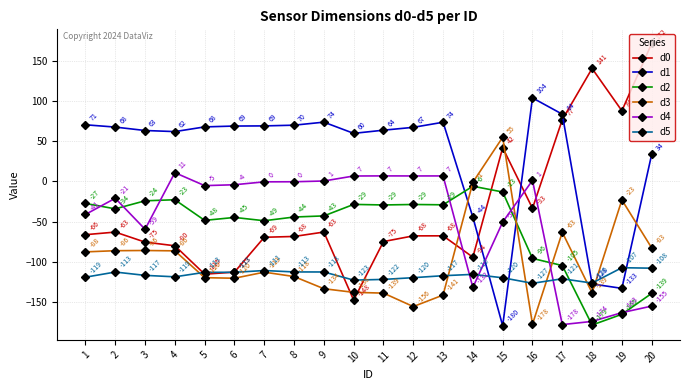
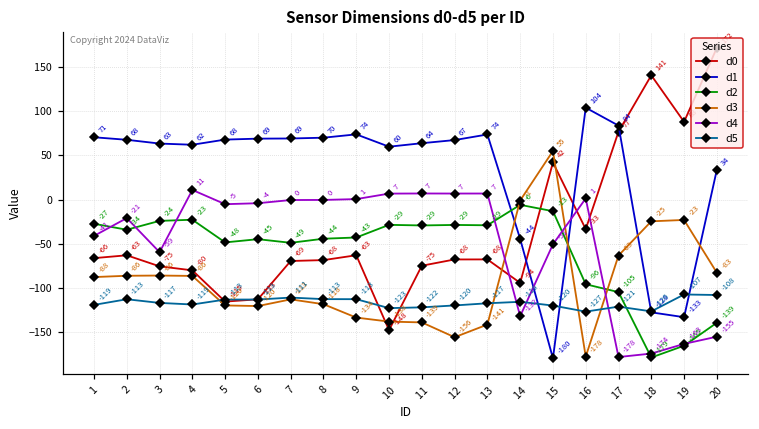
  {
    "d0": {
      "1": -66,
      "2": -63,
      "7": -69,
      "8": -68,
      "9": -63,
      "11": -75,
      "12": -68,
      "13": -68,
      "14": -94,
      "15": 42,
      "16": -33,
      "18": 141
    },
    "d1": {
      "1": 71,
      "2": 68,
      "3": 63,
      "4": 62,
      "5": 68,
      "6": 69,
      "7": 69,
      "8": 70,
      "9": 74,
      "10": 60,
      "11": 64,
      "12": 67,
      "13": 74,
      "14": -44,
      "15": -180,
      "16": 104,
      "19": -133,
      "20": 34
    },
    "d2": {
      "1": -27,
      "3": -24,
      "4": -23,
      "5": -48,
      "6": -45,
      "7": -49,
      "8": -44,
      "9": -43,
      "10": -29,
      "11": -29,
      "12": -29,
      "13": -29,
      "15": -13,
      "16": -96
    },
    "d3": {
      "1": -88,
      "2": -86,
      "9": -134,
      "11": -139,
      "12": -156,
      "13": -141,
      "15": 55,
      "16": -178,
      "17": -63,
-     "18": -139,
+     "18": -25,
      "19": -23,
      "20": -83
    },
    "d4": {
      "1": -41,
      "3": -59,
      "4": 11,
      "5": -5,
      "6": -4,
      "7": 0,
      "8": 0,
      "9": 1,
      "10": 7,
      "11": 7,
      "12": 7,
      "13": 7,
      "15": -51,
      "16": 1,
      "17": -178
    },
    "d5": {
      "1": -119,
      "2": -113,
      "3": -117,
      "4": -119,
      "9": -113,
      "11": -122,
      "12": -120,
      "13": -117,
      "15": -120,
      "16": -127,
      "19": -107,
      "20": -108
    }
  }
